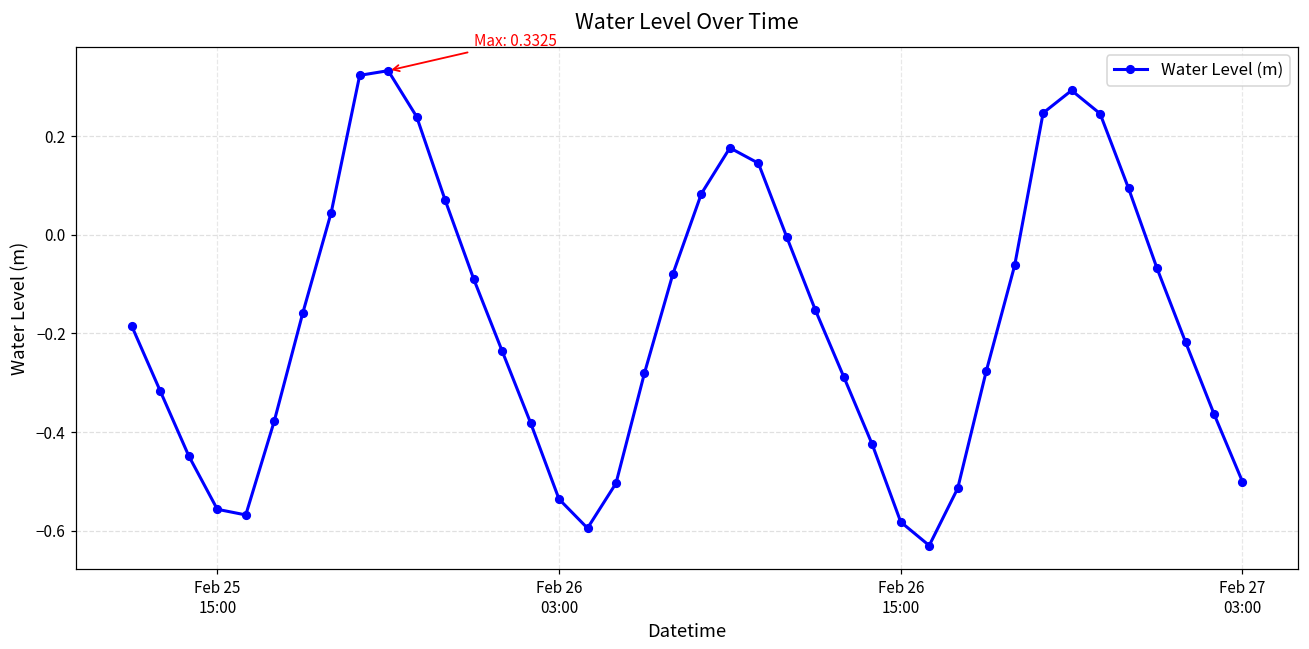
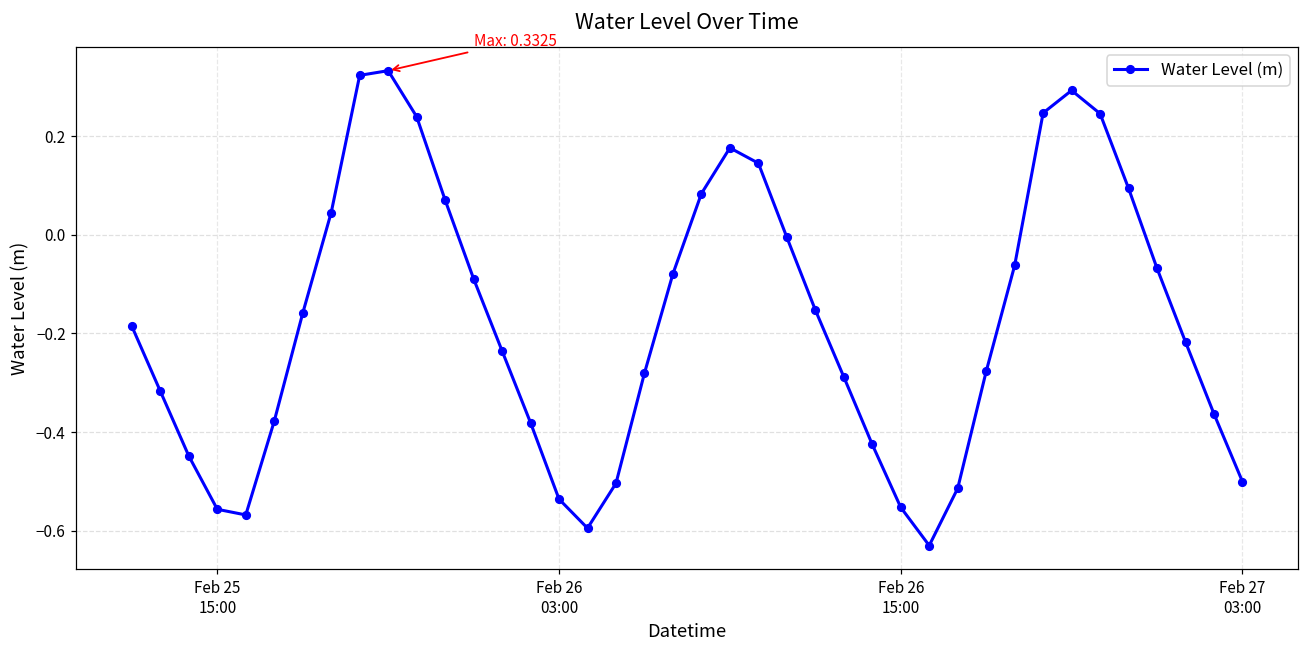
  {
    "Feb 25 15:00": -0.56,
    "Feb 26 03:00": -0.54,
-   "Feb 26 15:00": -0.58,
+   "Feb 26 15:00": -0.55,
    "Feb 27 03:00": -0.50
  }
